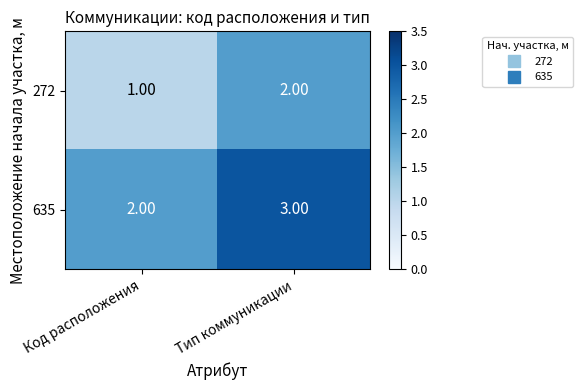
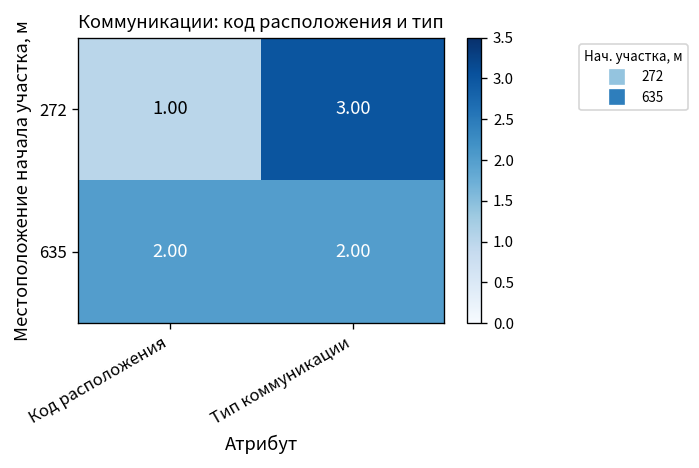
  {
    "272": {
      "Код расположения": 1.00,
-     "Тип коммуникации": 2.00
+     "Тип коммуникации": 3.00
    },
    "635": {
      "Код расположения": 2.00,
-     "Тип коммуникации": 3.00
+     "Тип коммуникации": 2.00
    }
  }
